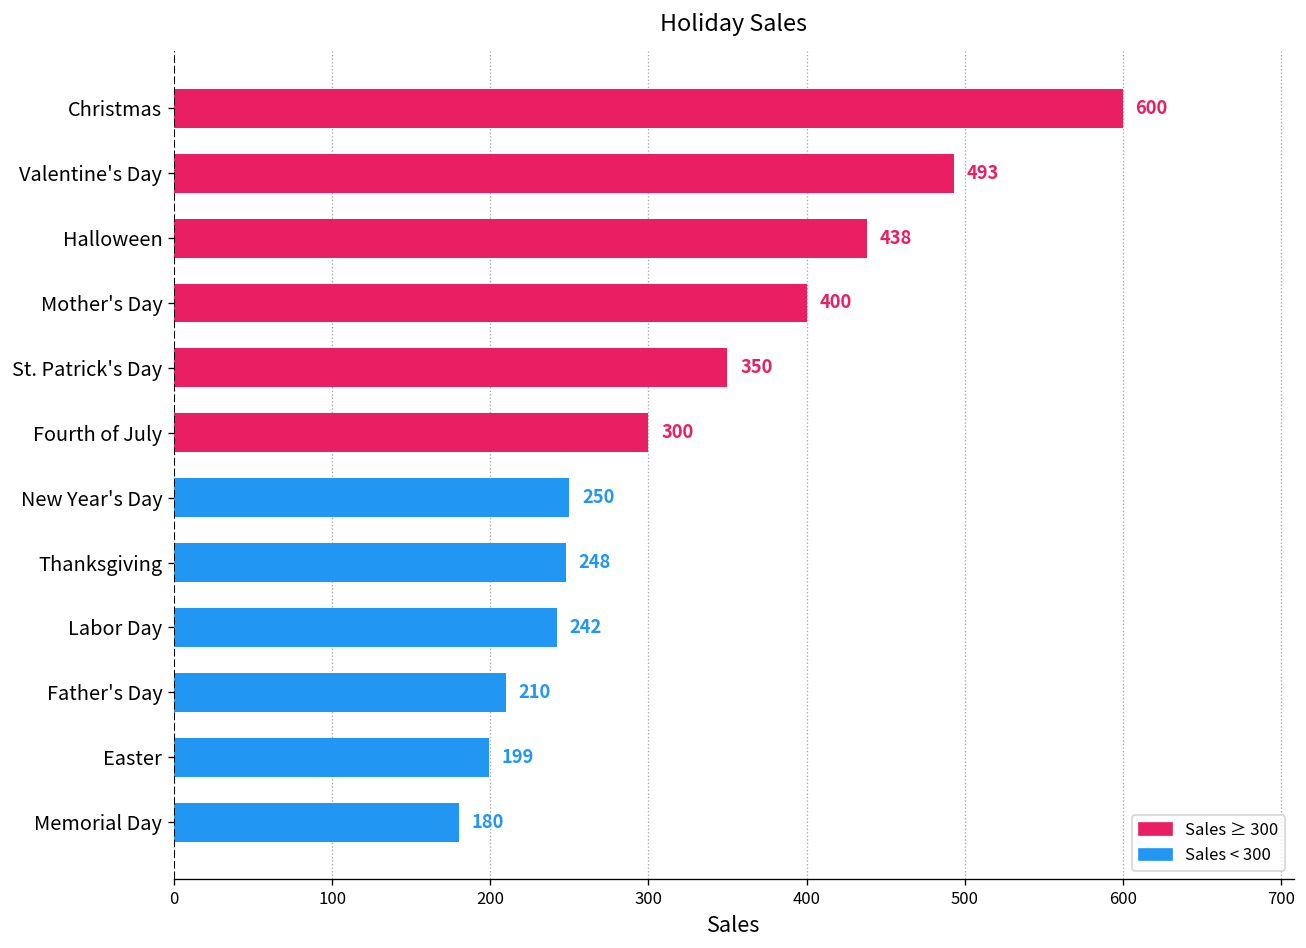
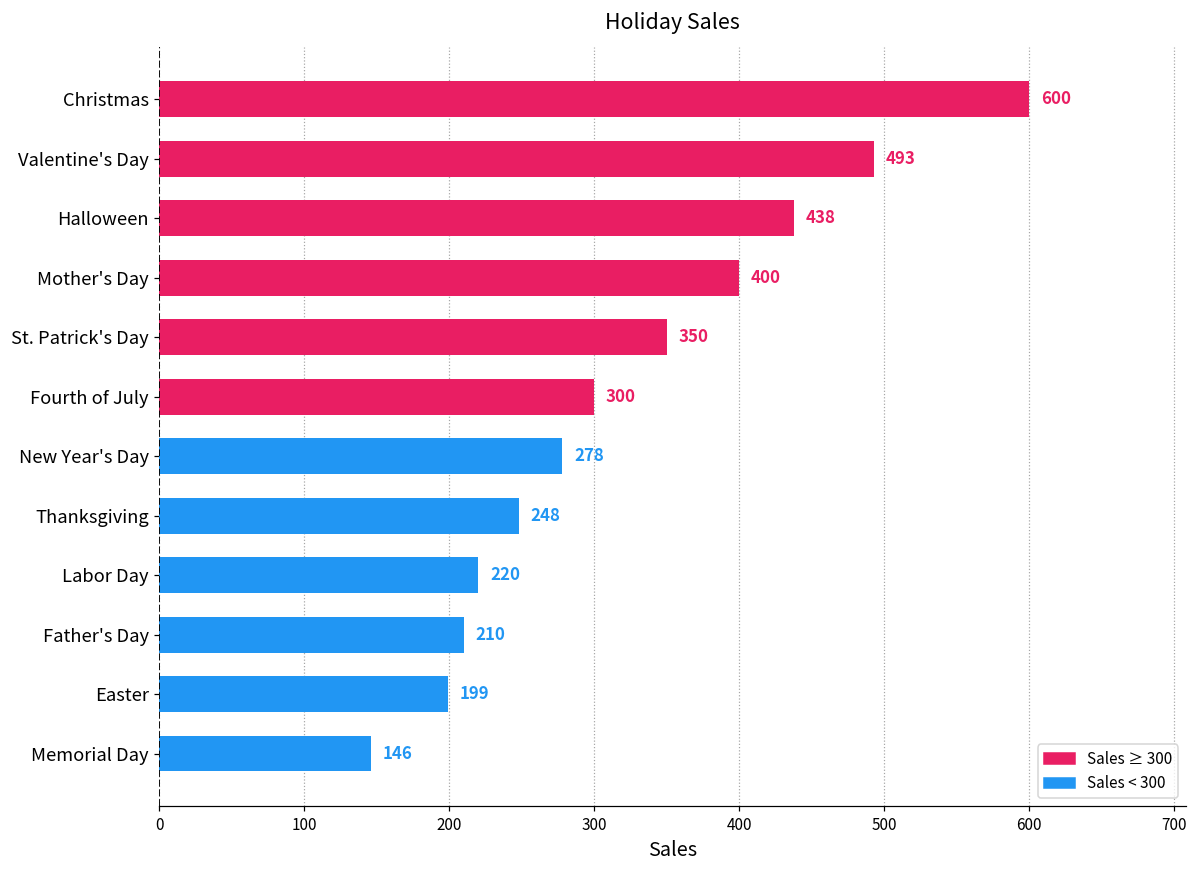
  {
    "Christmas": 600,
    "Valentine's Day": 493,
    "Halloween": 438,
    "Mother's Day": 400,
    "St. Patrick's Day": 350,
    "Fourth of July": 300,
-   "New Year's Day": 250,
+   "New Year's Day": 278,
    "Thanksgiving": 248,
-   "Labor Day": 242,
+   "Labor Day": 220,
    "Father's Day": 210,
    "Easter": 199,
-   "Memorial Day": 180
+   "Memorial Day": 146
  }
